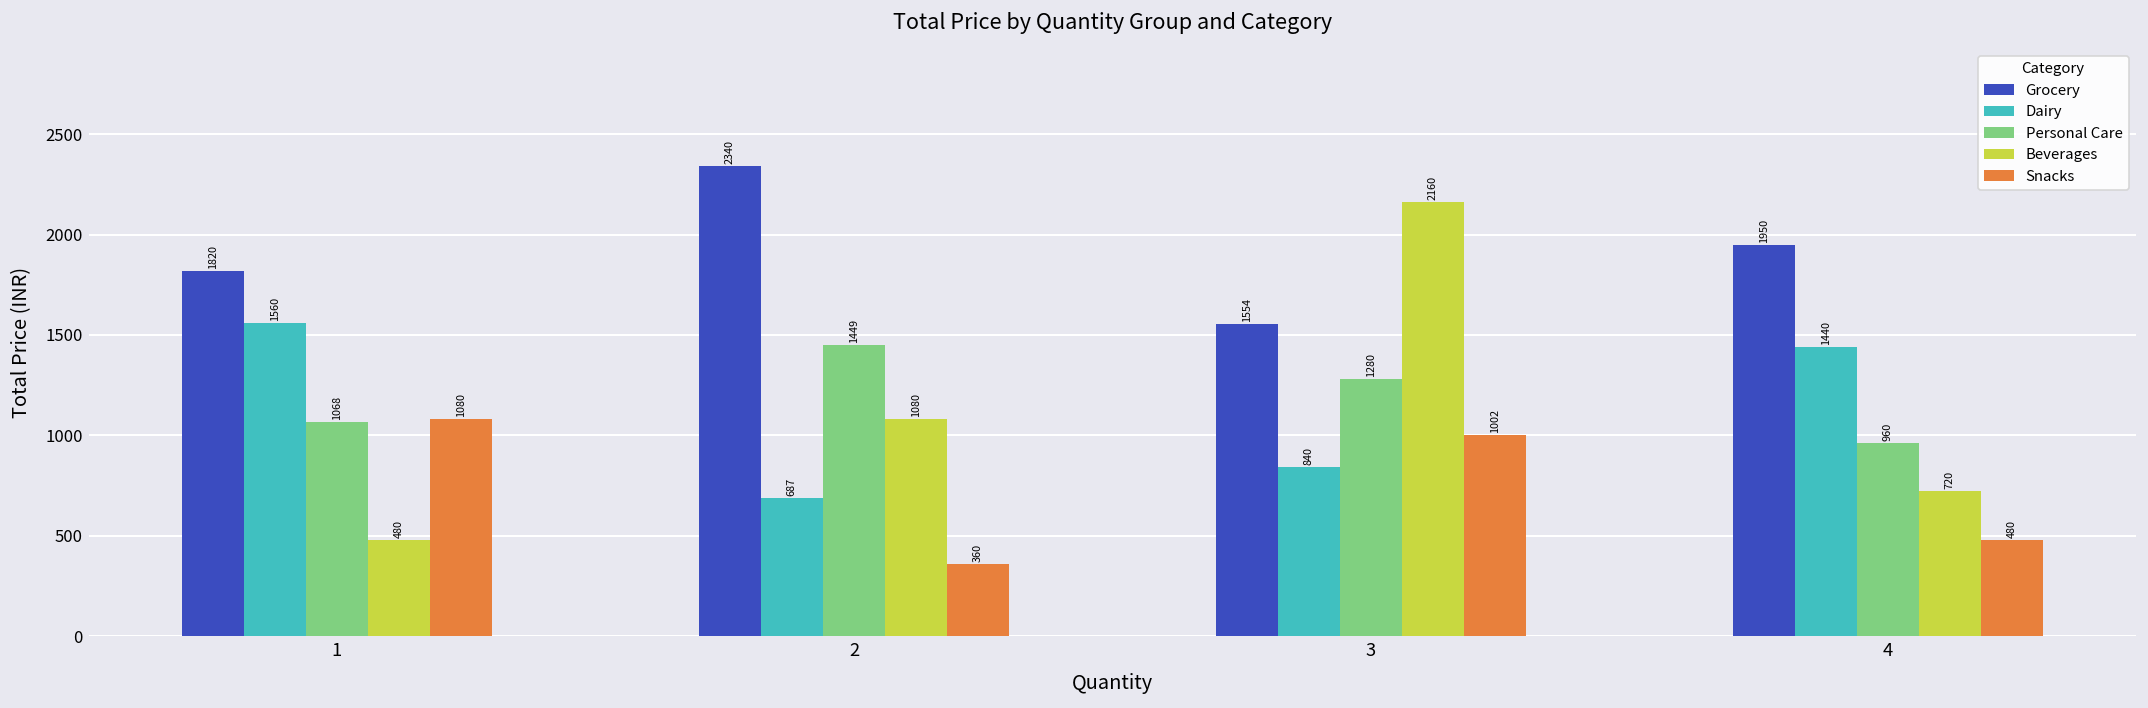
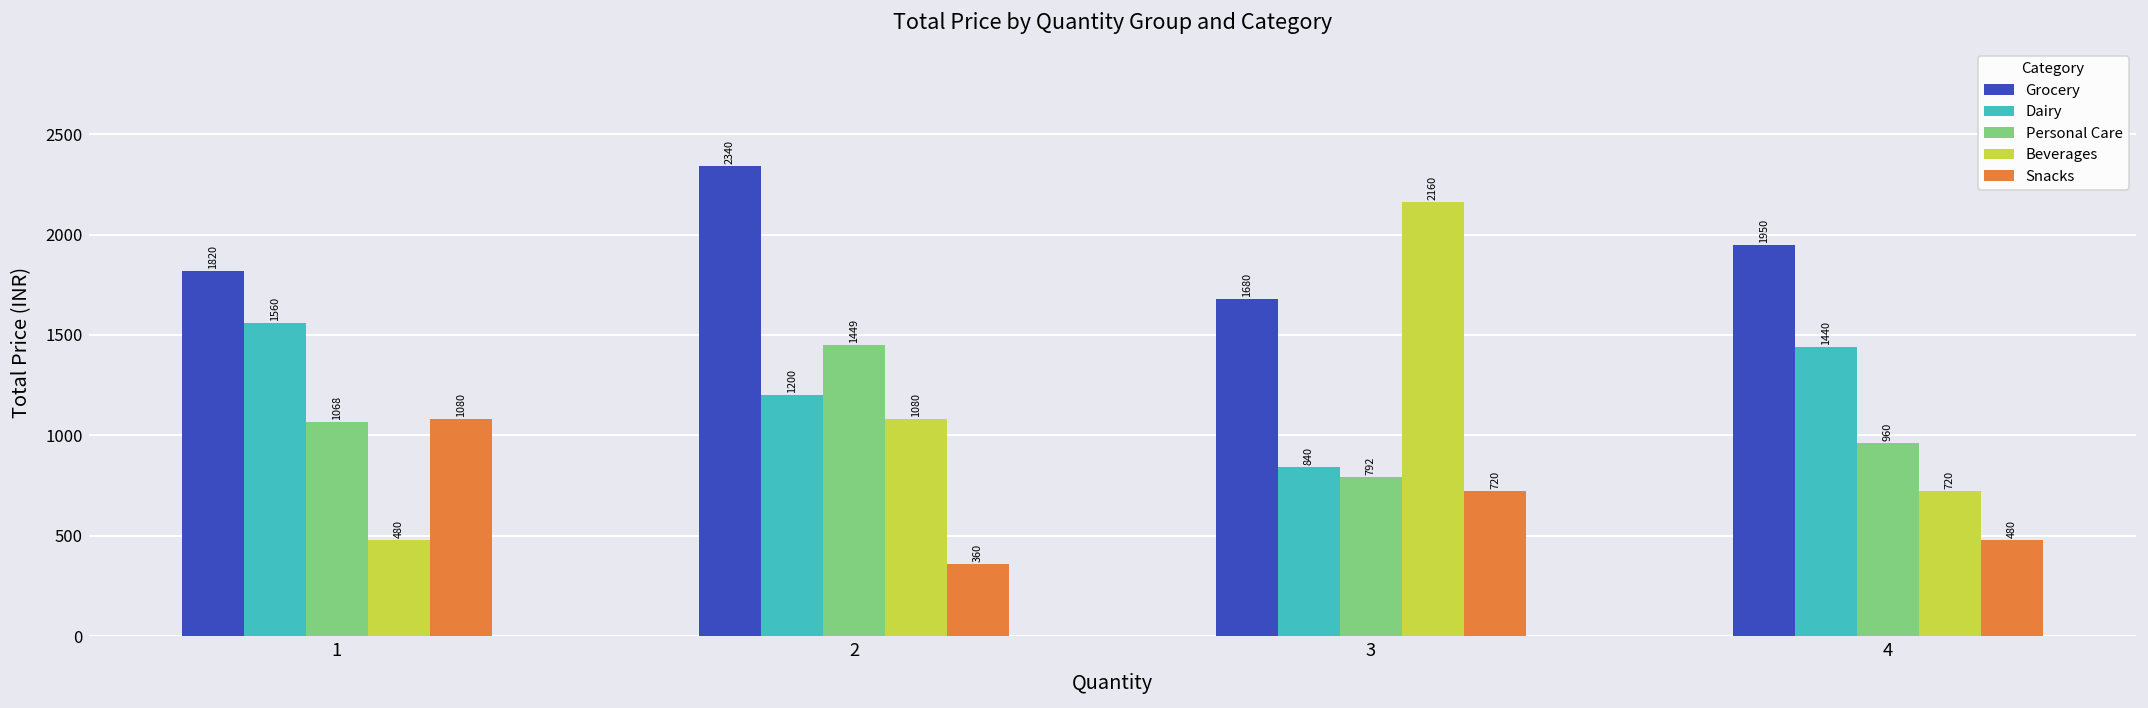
  {
    "Grocery": {
      "1": 1820,
      "2": 2340,
-     "3": 1554,
+     "3": 1680,
      "4": 1950
    },
    "Dairy": {
      "1": 1560,
-     "2": 687,
+     "2": 1200,
      "3": 840,
      "4": 1440
    },
    "Personal Care": {
      "1": 1068,
      "2": 1449,
-     "3": 1280,
+     "3": 792,
      "4": 960
    },
    "Beverages": {
      "1": 480,
      "2": 1080,
      "3": 2160,
      "4": 720
    },
    "Snacks": {
      "1": 1080,
      "2": 360,
-     "3": 1002,
+     "3": 720,
      "4": 480
    }
  }
